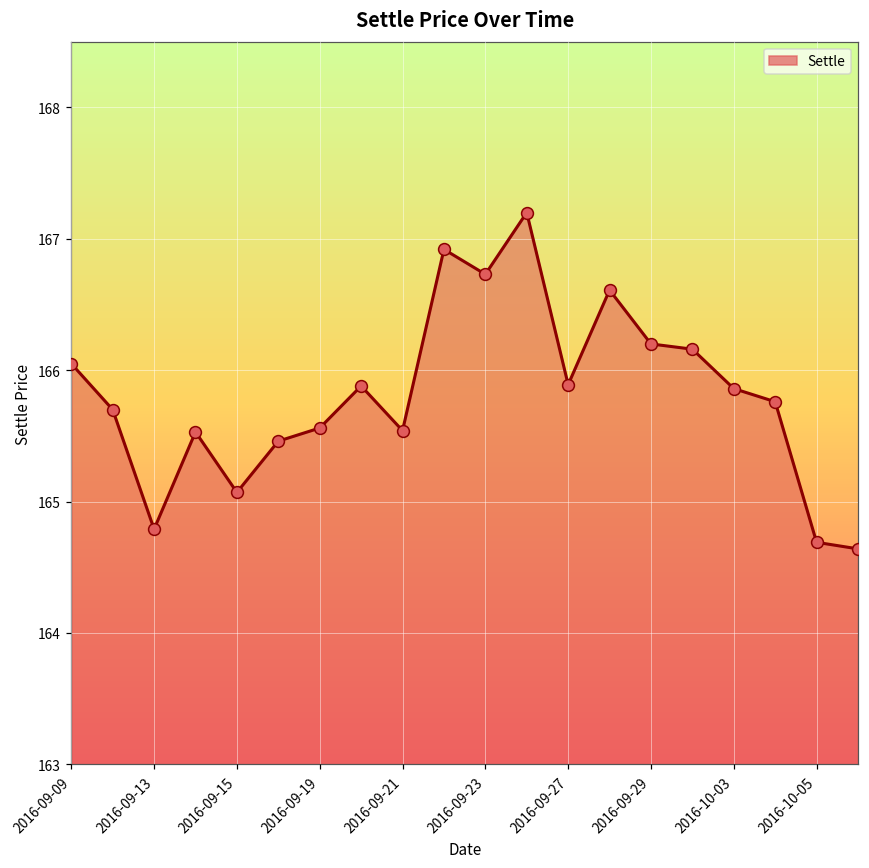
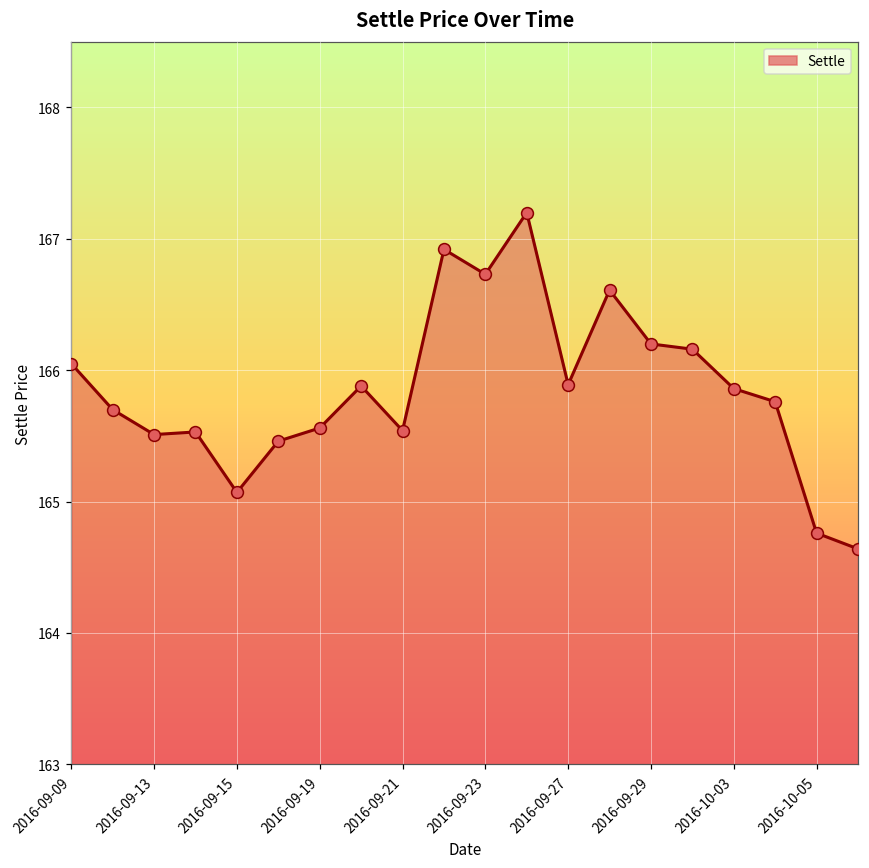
  {
    "2016-09-09": 166.05,
-   "2016-09-13": 164.79,
+   "2016-09-13": 165.51,
    "2016-09-15": 165.07,
    "2016-09-19": 165.56,
    "2016-09-21": 165.54,
    "2016-09-23": 166.73,
    "2016-09-27": 165.89,
    "2016-09-29": 166.20,
    "2016-10-03": 165.86,
-   "2016-10-05": 164.69
+   "2016-10-05": 164.76
  }
